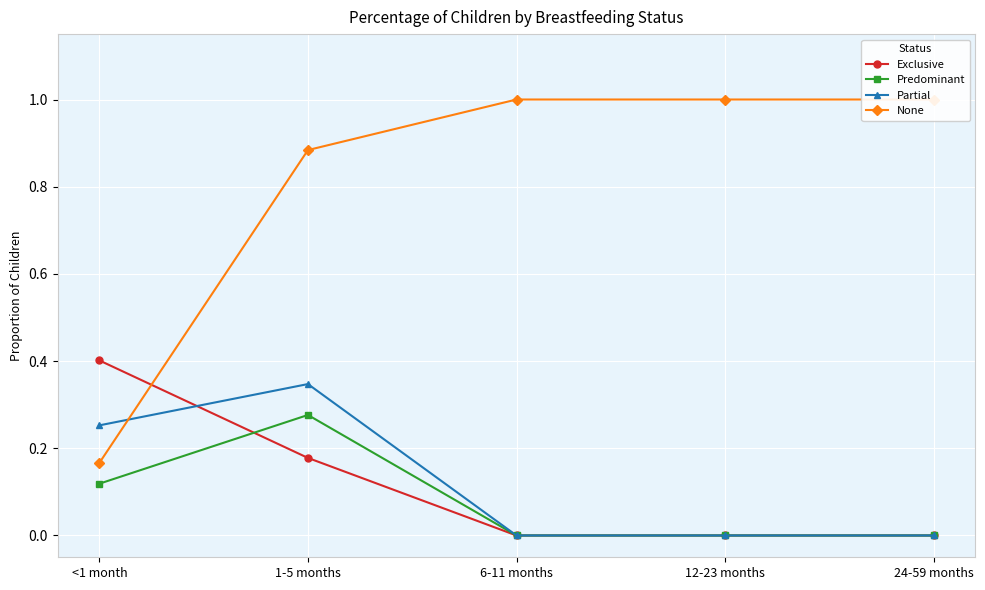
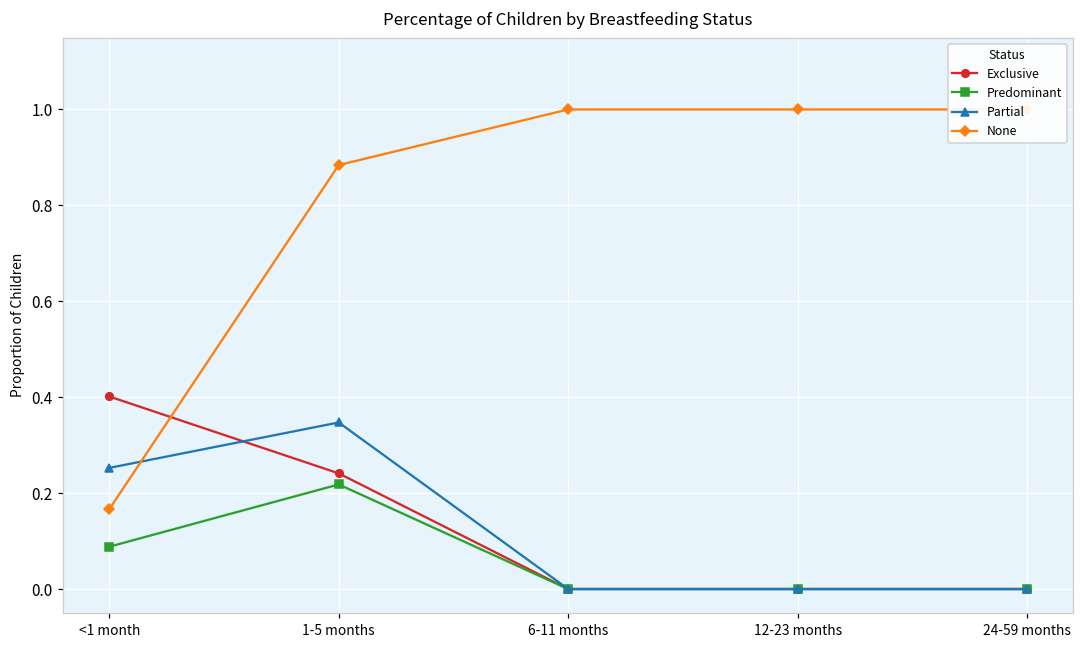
  {
    "Exclusive": {
      "<1 month": 0.40,
-     "1-5 months": 0.18
+     "1-5 months": 0.24
    },
    "Predominant": {
-     "<1 month": 0.12,
-     "1-5 months": 0.28
+     "<1 month": 0.09,
+     "1-5 months": 0.22
    },
    "Partial": {
      "<1 month": 0.25,
      "1-5 months": 0.35
    },
    "None": {
      "<1 month": 0.17,
      "1-5 months": 0.88,
      "6-11 months": 1.00,
      "12-23 months": 1.00
    }
  }
